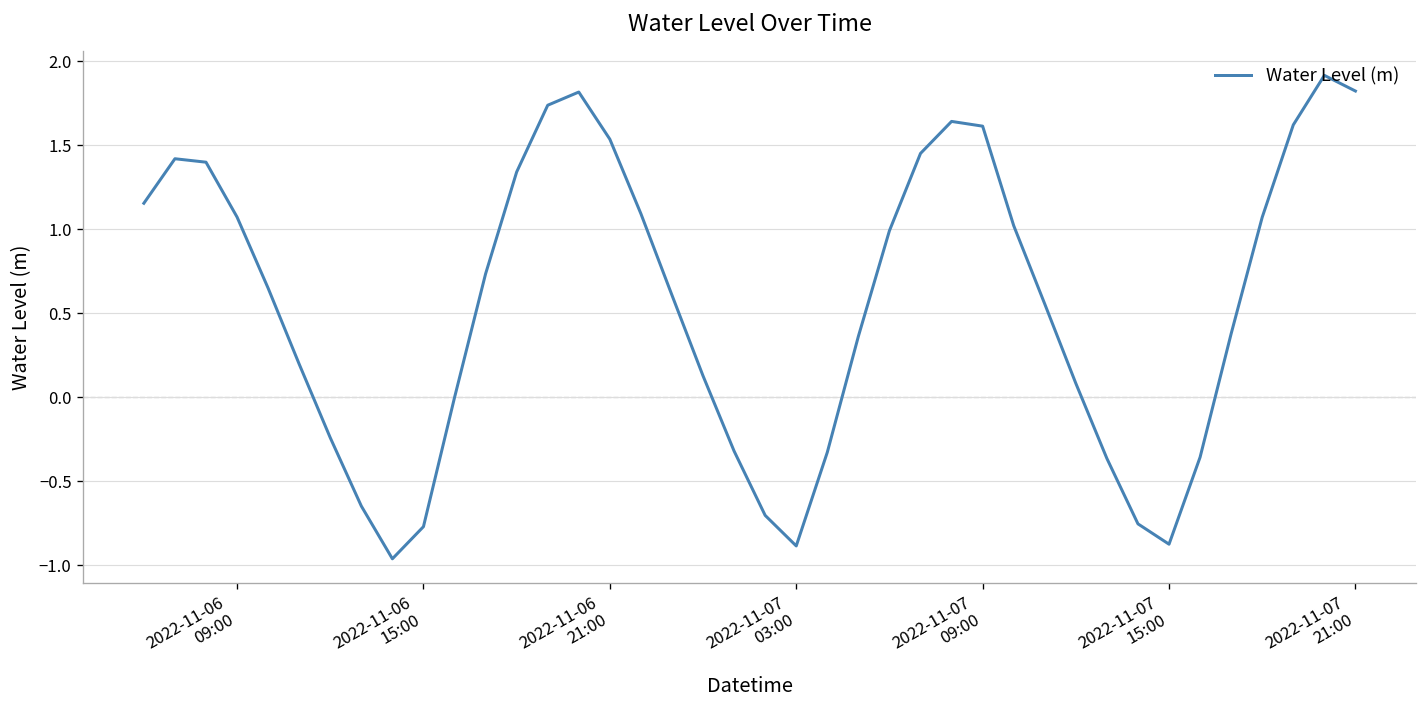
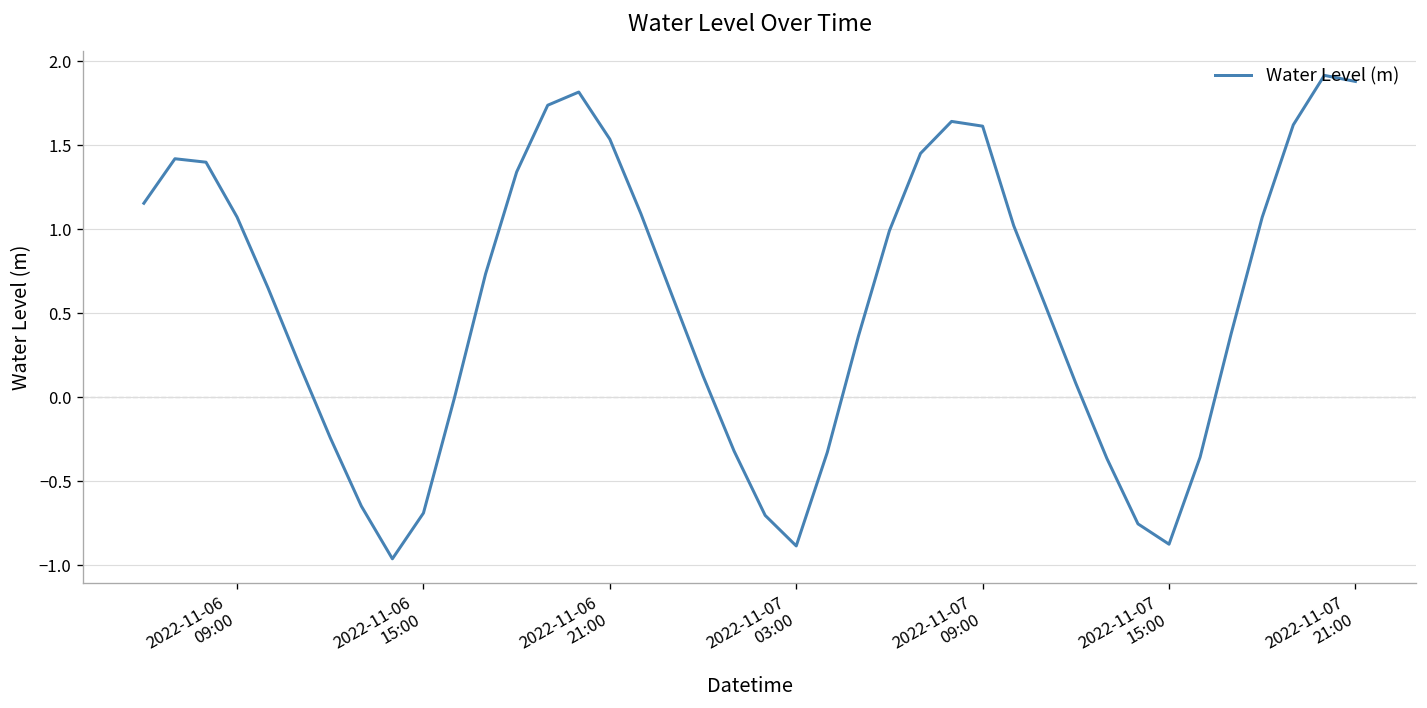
  {
    "2022-11-06 09:00": 1.07,
-   "2022-11-06 15:00": -0.77,
+   "2022-11-06 15:00": -0.69,
    "2022-11-06 21:00": 1.53,
    "2022-11-07 03:00": -0.89,
    "2022-11-07 09:00": 1.61,
    "2022-11-07 15:00": -0.88,
-   "2022-11-07 21:00": 1.82
+   "2022-11-07 21:00": 1.88
  }
